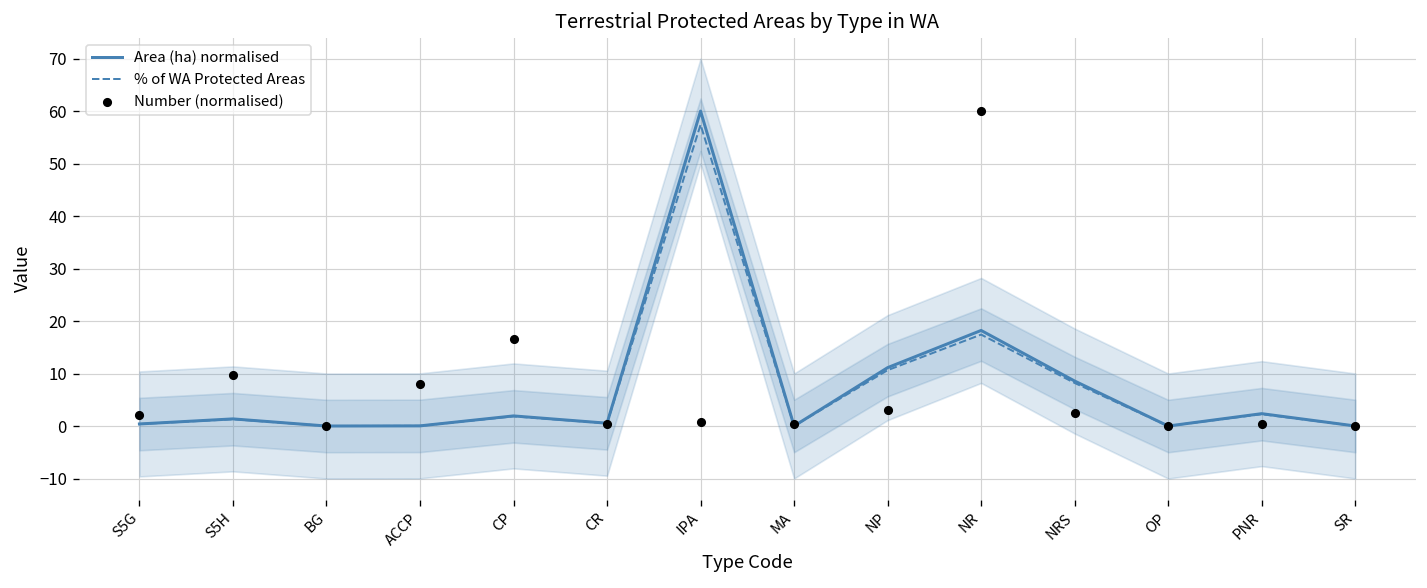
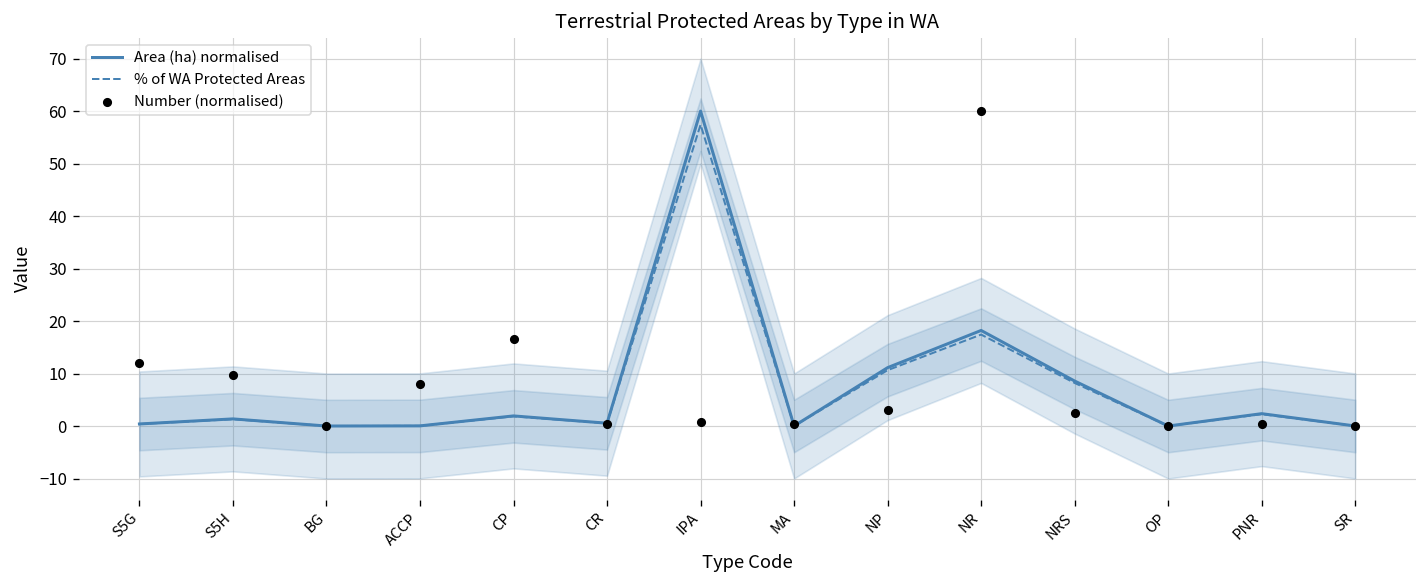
  {
    "Number (normalised)": {
-     "S5G": 2
+     "S5G": 12
    }
  }
